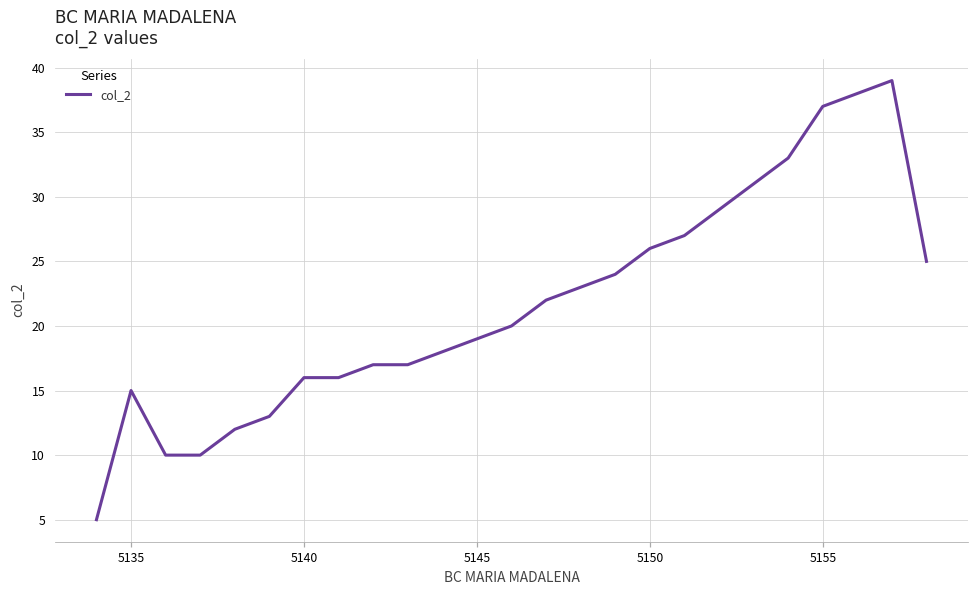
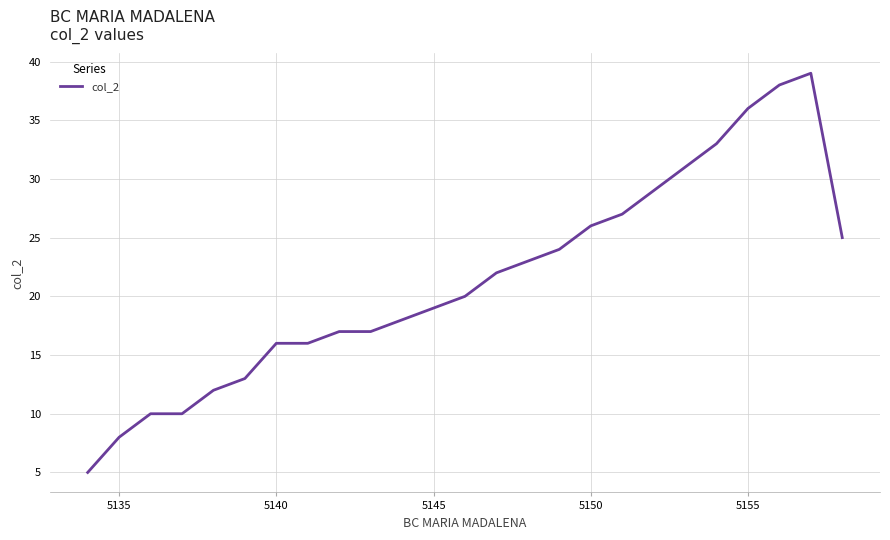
  {
-   "5135": 15,
+   "5135": 8,
    "5140": 16,
    "5145": 19,
    "5150": 26,
-   "5155": 37
+   "5155": 36
  }
